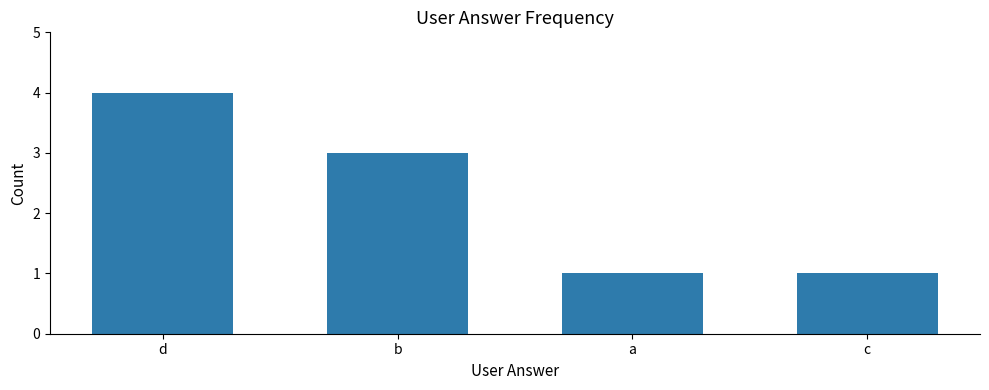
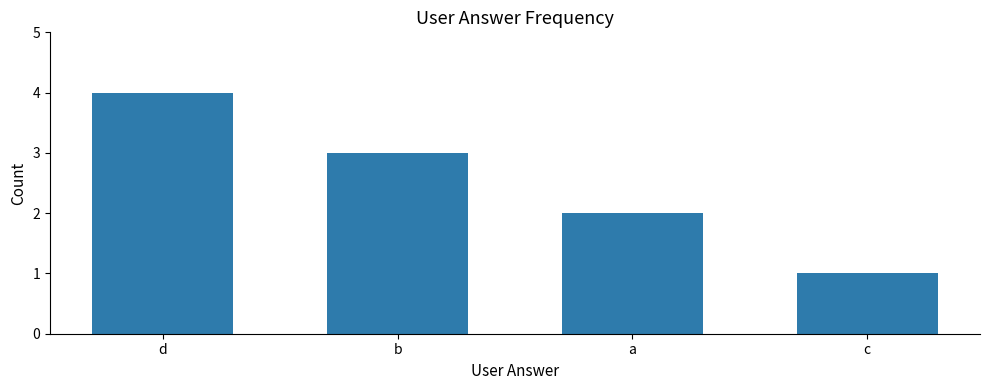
  {
    "d": 4,
    "b": 3,
-   "a": 1,
+   "a": 2,
    "c": 1
  }
